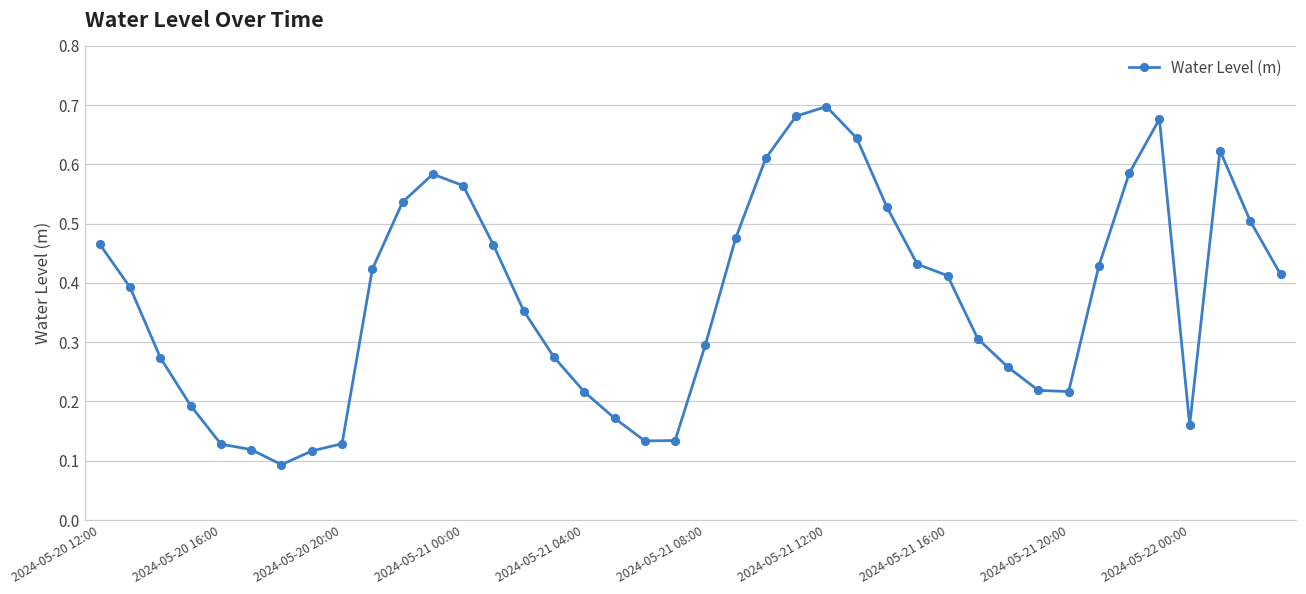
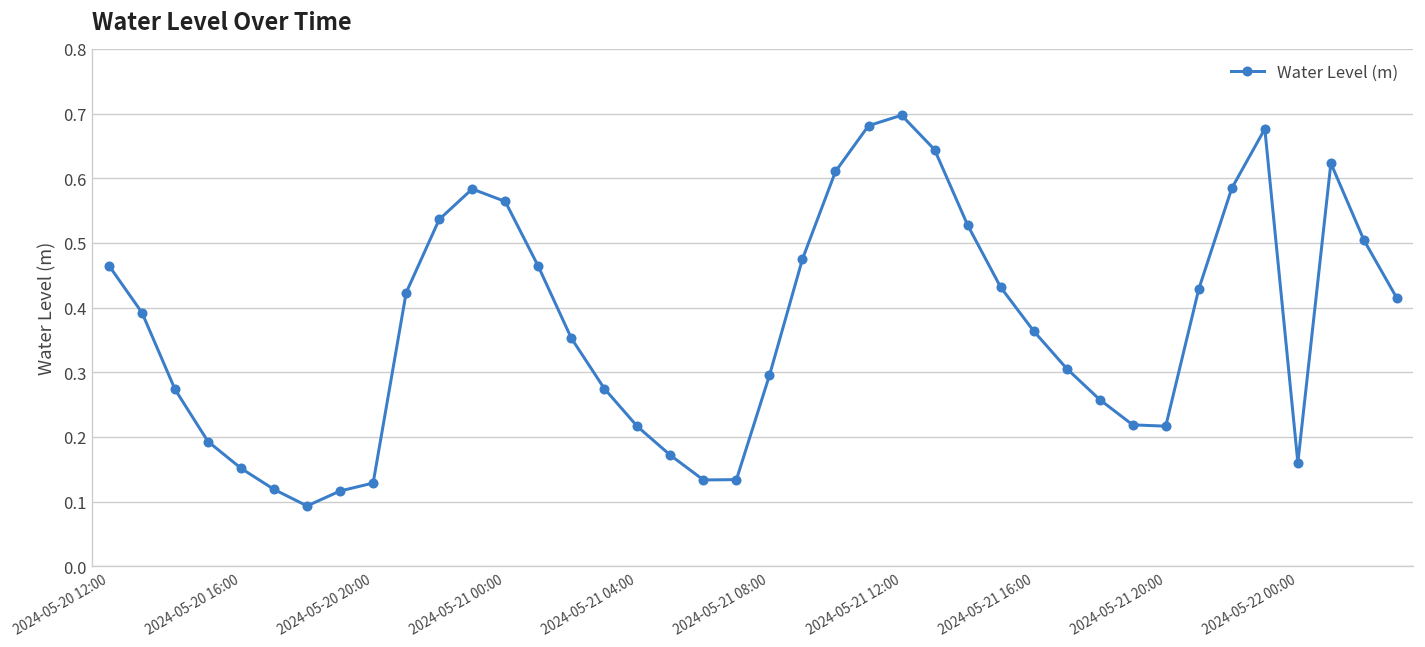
  {
    "2024-05-20 12:00": 0.47,
-   "2024-05-20 16:00": 0.13,
+   "2024-05-20 16:00": 0.15,
    "2024-05-20 20:00": 0.13,
    "2024-05-21 00:00": 0.56,
    "2024-05-21 04:00": 0.22,
    "2024-05-21 08:00": 0.30,
    "2024-05-21 12:00": 0.70,
-   "2024-05-21 16:00": 0.41,
+   "2024-05-21 16:00": 0.36,
    "2024-05-21 20:00": 0.22,
    "2024-05-22 00:00": 0.16
  }
